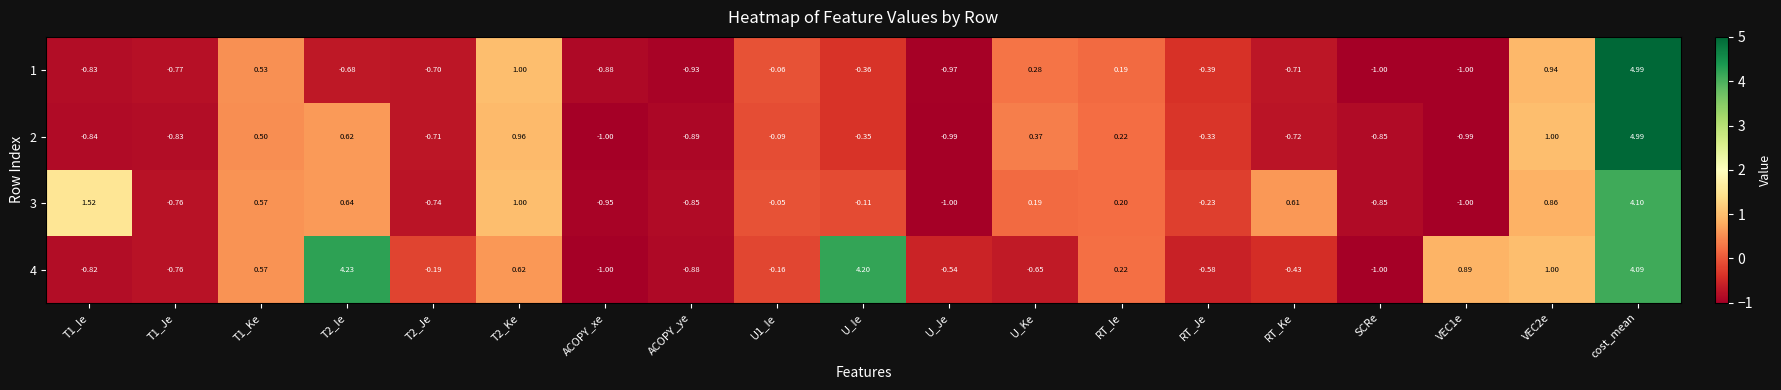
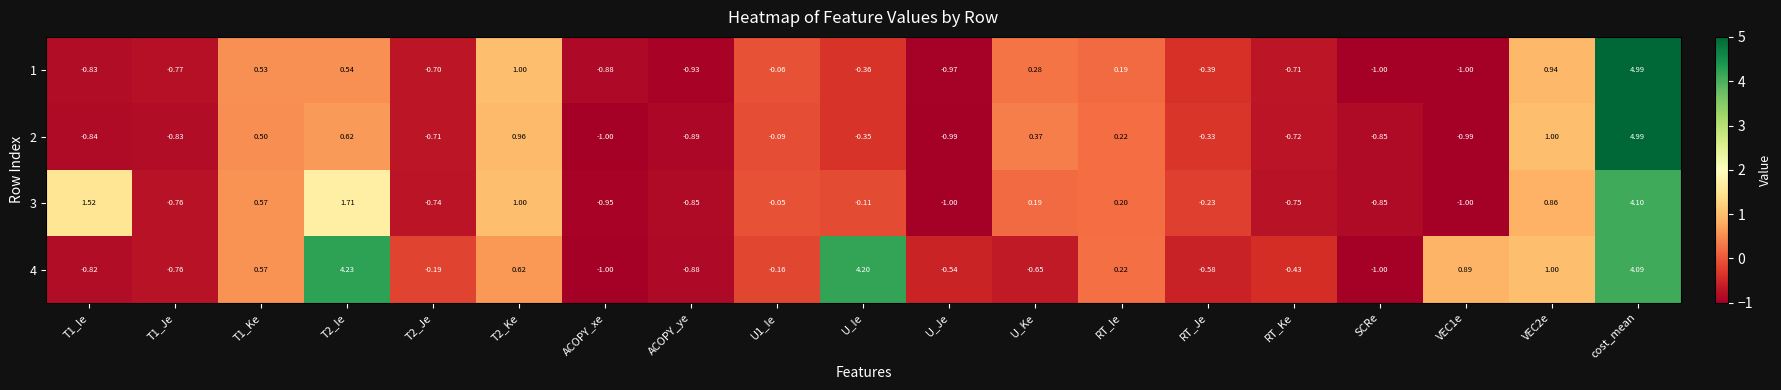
  {
    "1": {
      "T1_Ie": -0.83,
      "T1_Je": -0.77,
      "T1_Ke": 0.53,
-     "T2_Ie": -0.68,
+     "T2_Ie": 0.54,
      "T2_Je": -0.70,
      "T2_Ke": 1.00,
      "ACOPY_xe": -0.88,
      "ACOPY_ye": -0.93,
      "U1_Ie": -0.06,
      "U_Ie": -0.36,
      "U_Je": -0.97,
      "U_Ke": 0.28,
      "RT_Ie": 0.19,
      "RT_Je": -0.39,
      "RT_Ke": -0.71,
      "SCRe": -1.00,
      "VEC1e": -1.00,
      "VEC2e": 0.94,
      "cost_mean": 4.99
    },
    "2": {
      "T1_Ie": -0.84,
      "T1_Je": -0.83,
      "T1_Ke": 0.50,
      "T2_Ie": 0.62,
      "T2_Je": -0.71,
      "T2_Ke": 0.96,
      "ACOPY_xe": -1.00,
      "ACOPY_ye": -0.89,
      "U1_Ie": -0.09,
      "U_Ie": -0.35,
      "U_Je": -0.99,
      "U_Ke": 0.37,
      "RT_Ie": 0.22,
      "RT_Je": -0.33,
      "RT_Ke": -0.72,
      "SCRe": -0.85,
      "VEC1e": -0.99,
      "VEC2e": 1.00,
      "cost_mean": 4.99
    },
    "3": {
      "T1_Ie": 1.52,
      "T1_Je": -0.76,
      "T1_Ke": 0.57,
-     "T2_Ie": 0.64,
+     "T2_Ie": 1.71,
      "T2_Je": -0.74,
      "T2_Ke": 1.00,
      "ACOPY_xe": -0.95,
      "ACOPY_ye": -0.85,
      "U1_Ie": -0.05,
      "U_Ie": -0.11,
      "U_Je": -1.00,
      "U_Ke": 0.19,
      "RT_Ie": 0.20,
      "RT_Je": -0.23,
-     "RT_Ke": 0.61,
+     "RT_Ke": -0.75,
      "SCRe": -0.85,
      "VEC1e": -1.00,
      "VEC2e": 0.86,
      "cost_mean": 4.10
    },
    "4": {
      "T1_Ie": -0.82,
      "T1_Je": -0.76,
      "T1_Ke": 0.57,
      "T2_Ie": 4.23,
      "T2_Je": -0.19,
      "T2_Ke": 0.62,
      "ACOPY_xe": -1.00,
      "ACOPY_ye": -0.88,
      "U1_Ie": -0.16,
      "U_Ie": 4.20,
      "U_Je": -0.54,
      "U_Ke": -0.65,
      "RT_Ie": 0.22,
      "RT_Je": -0.58,
      "RT_Ke": -0.43,
      "SCRe": -1.00,
      "VEC1e": 0.89,
      "VEC2e": 1.00,
      "cost_mean": 4.09
    }
  }
